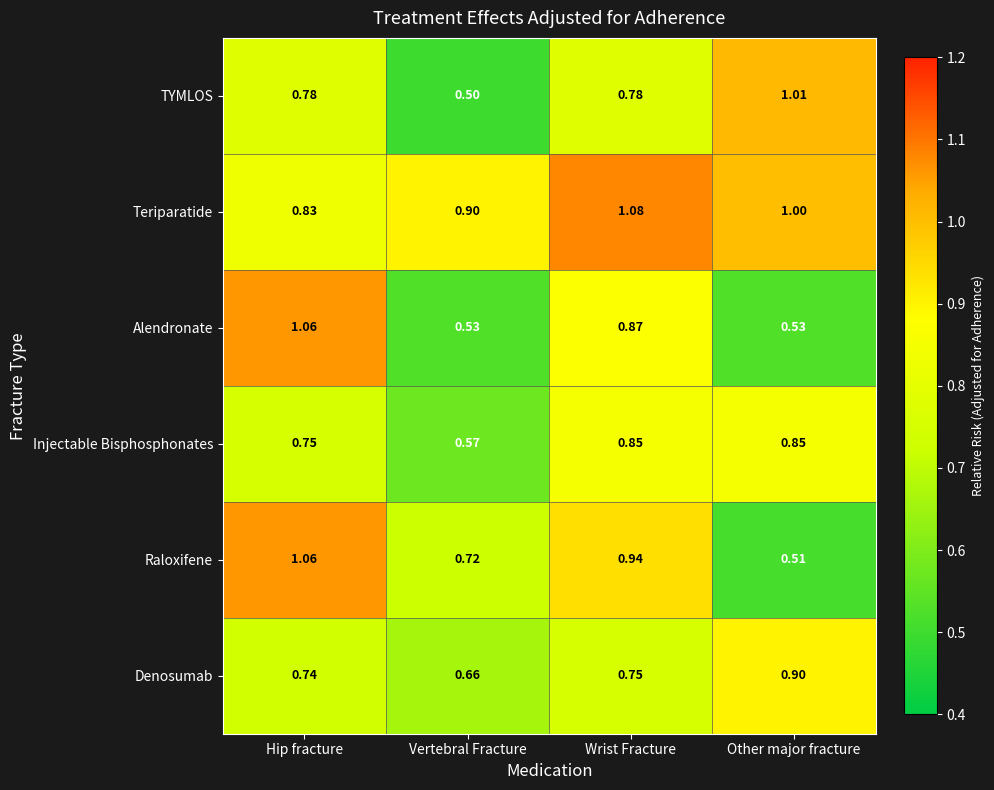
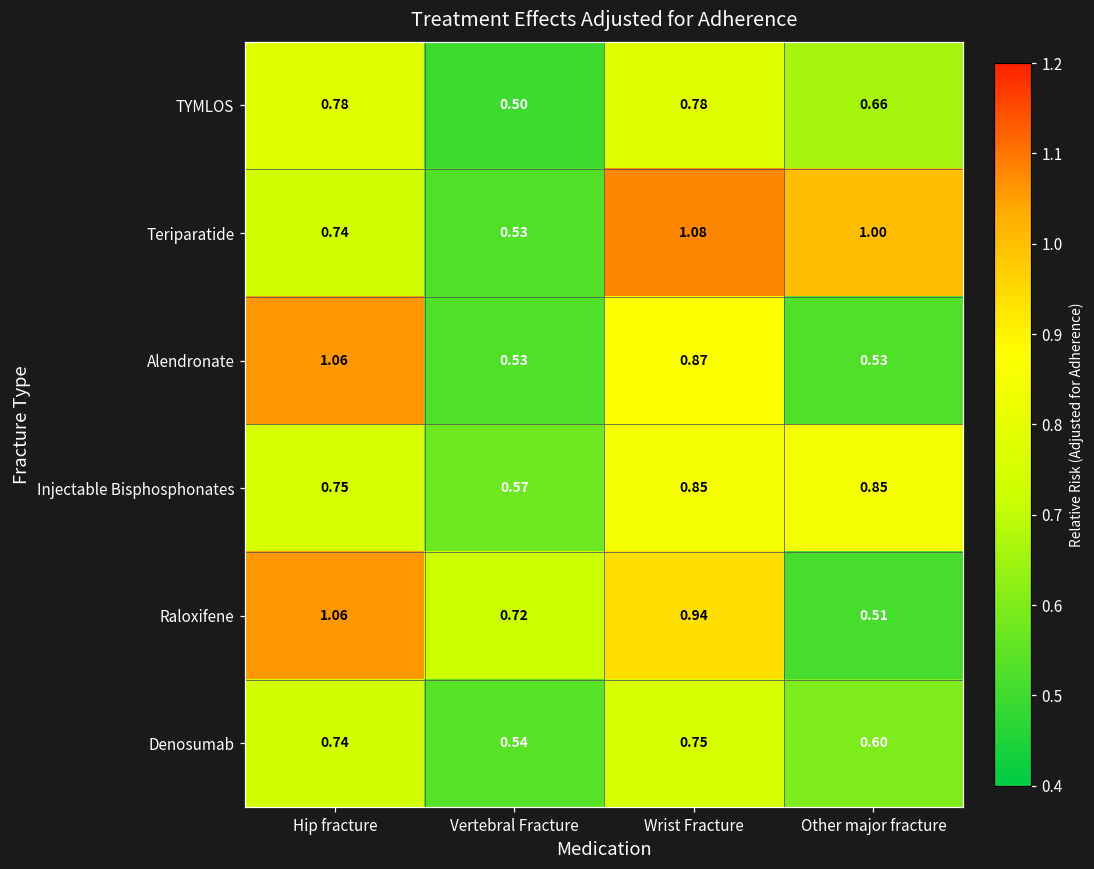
  {
    "TYMLOS": {
      "Hip fracture": 0.78,
      "Vertebral Fracture": 0.50,
      "Wrist Fracture": 0.78,
-     "Other major fracture": 1.01
+     "Other major fracture": 0.66
    },
    "Teriparatide": {
-     "Hip fracture": 0.83,
-     "Vertebral Fracture": 0.90,
+     "Hip fracture": 0.74,
+     "Vertebral Fracture": 0.53,
      "Wrist Fracture": 1.08,
      "Other major fracture": 1.00
    },
    "Alendronate": {
      "Hip fracture": 1.06,
      "Vertebral Fracture": 0.53,
      "Wrist Fracture": 0.87,
      "Other major fracture": 0.53
    },
    "Injectable Bisphosphonates": {
      "Hip fracture": 0.75,
      "Vertebral Fracture": 0.57,
      "Wrist Fracture": 0.85,
      "Other major fracture": 0.85
    },
    "Raloxifene": {
      "Hip fracture": 1.06,
      "Vertebral Fracture": 0.72,
      "Wrist Fracture": 0.94,
      "Other major fracture": 0.51
    },
    "Denosumab": {
      "Hip fracture": 0.74,
-     "Vertebral Fracture": 0.66,
+     "Vertebral Fracture": 0.54,
      "Wrist Fracture": 0.75,
-     "Other major fracture": 0.90
+     "Other major fracture": 0.60
    }
  }
